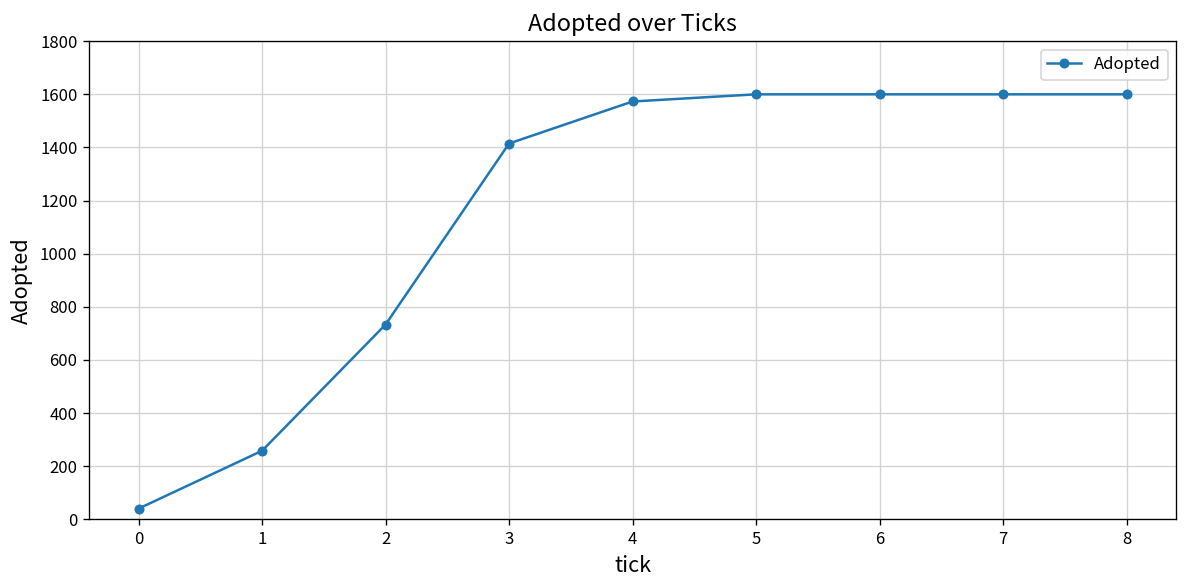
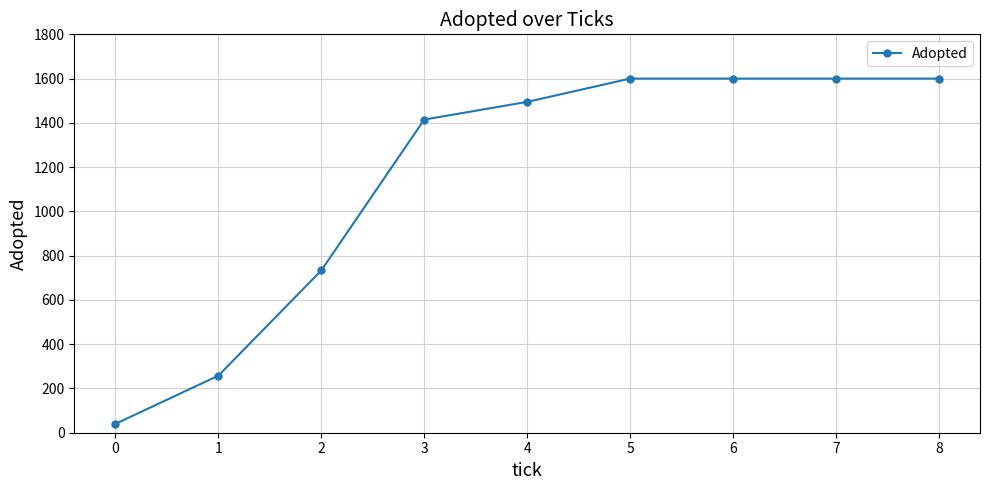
  {
    "0": 40,
    "1": 260,
    "2": 730,
    "3": 1410,
-   "4": 1570,
+   "4": 1490,
    "5": 1600,
    "6": 1600,
    "7": 1600,
    "8": 1600
  }
